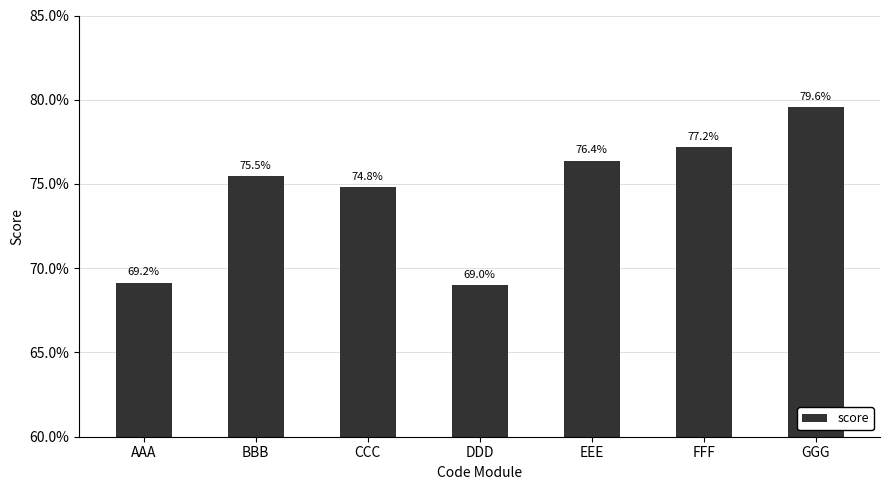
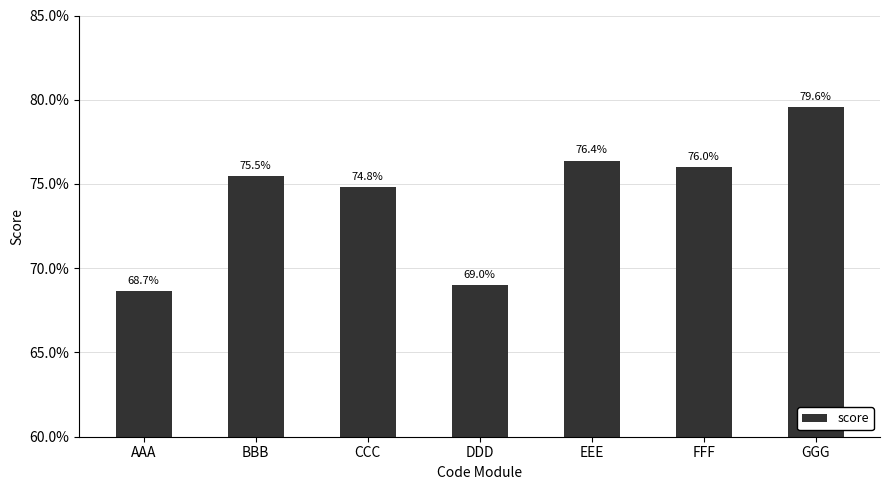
  {
-   "AAA": "69.2%",
+   "AAA": "68.7%",
    "BBB": "75.5%",
    "CCC": "74.8%",
    "DDD": "69.0%",
    "EEE": "76.4%",
-   "FFF": "77.2%",
+   "FFF": "76.0%",
    "GGG": "79.6%"
  }
